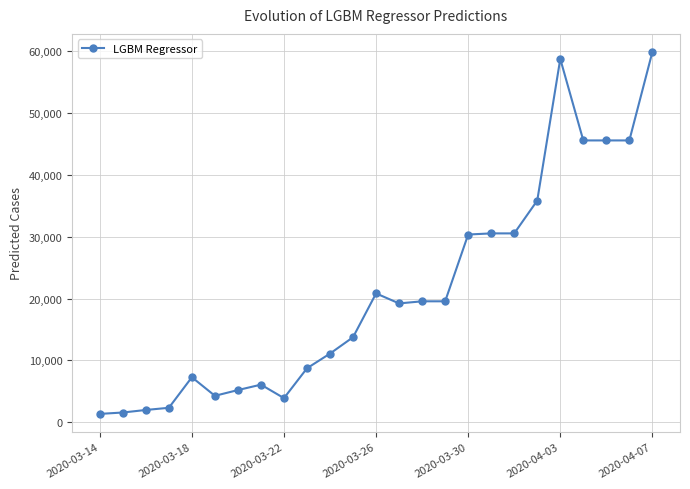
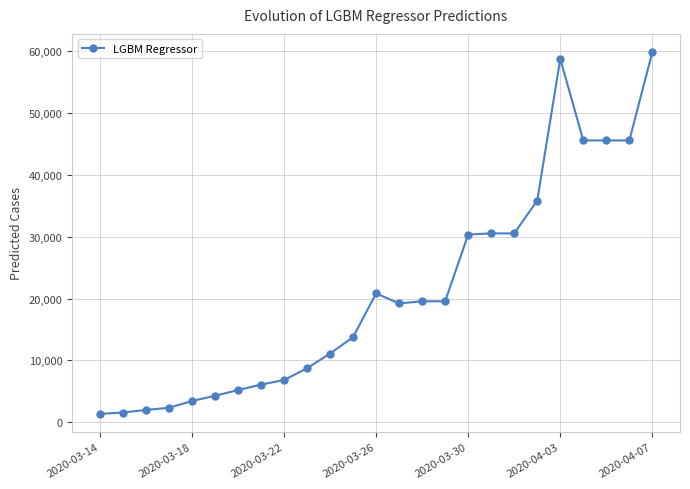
  {
    "2020-03-14": "1,000",
-   "2020-03-18": "7,000",
-   "2020-03-22": "4,000",
+   "2020-03-18": "3,000",
+   "2020-03-22": "7,000",
    "2020-03-26": "21,000",
    "2020-03-30": "30,000",
    "2020-04-03": "59,000",
    "2020-04-07": "60,000"
  }
